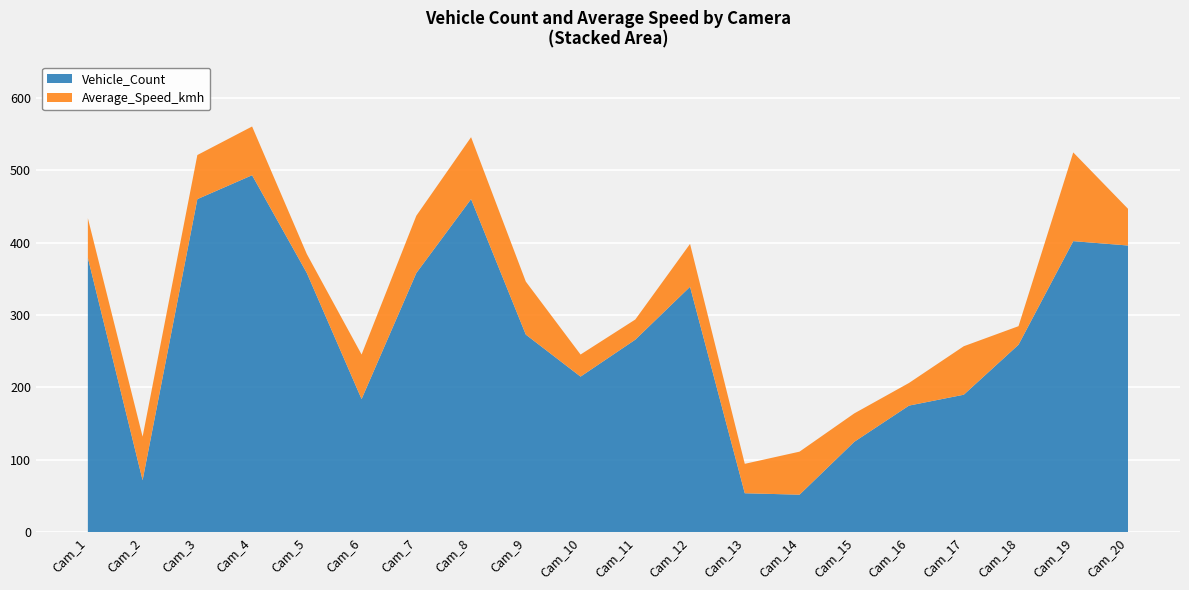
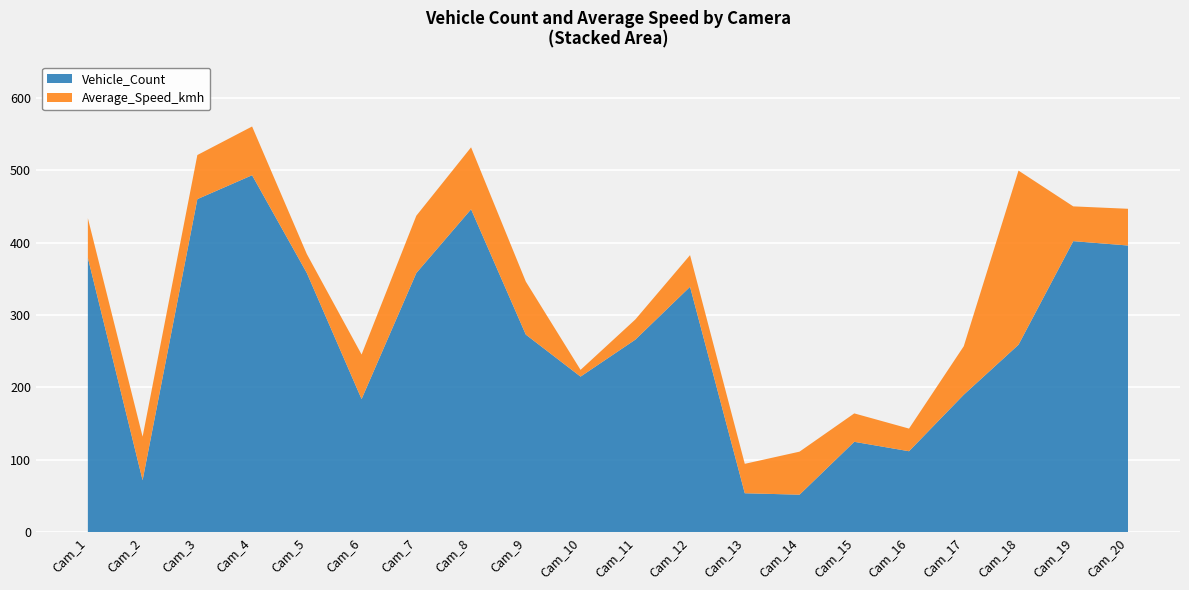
  {
    "Vehicle_Count": {
      "Cam_1": 380,
      "Cam_2": 70,
      "Cam_3": 460,
      "Cam_4": 490,
      "Cam_5": 360,
      "Cam_6": 180,
      "Cam_7": 360,
-     "Cam_8": 460,
+     "Cam_8": 450,
      "Cam_9": 270,
      "Cam_10": 220,
      "Cam_11": 270,
      "Cam_12": 340,
      "Cam_13": 50,
      "Cam_14": 50,
      "Cam_15": 130,
-     "Cam_16": 180,
+     "Cam_16": 110,
      "Cam_17": 190,
      "Cam_18": 260,
      "Cam_19": 400,
      "Cam_20": 400
    },
    "Average_Speed_kmh": {
      "Cam_1": 50,
      "Cam_2": 60,
      "Cam_3": 60,
      "Cam_4": 70,
      "Cam_5": 30,
      "Cam_6": 60,
      "Cam_7": 80,
      "Cam_8": 90,
      "Cam_9": 70,
-     "Cam_10": 30,
+     "Cam_10": 10,
      "Cam_11": 30,
-     "Cam_12": 60,
+     "Cam_12": 40,
      "Cam_13": 40,
      "Cam_14": 60,
      "Cam_15": 40,
      "Cam_16": 30,
      "Cam_17": 70,
-     "Cam_18": 30,
-     "Cam_19": 120,
+     "Cam_18": 240,
+     "Cam_19": 50,
      "Cam_20": 50
    }
  }
